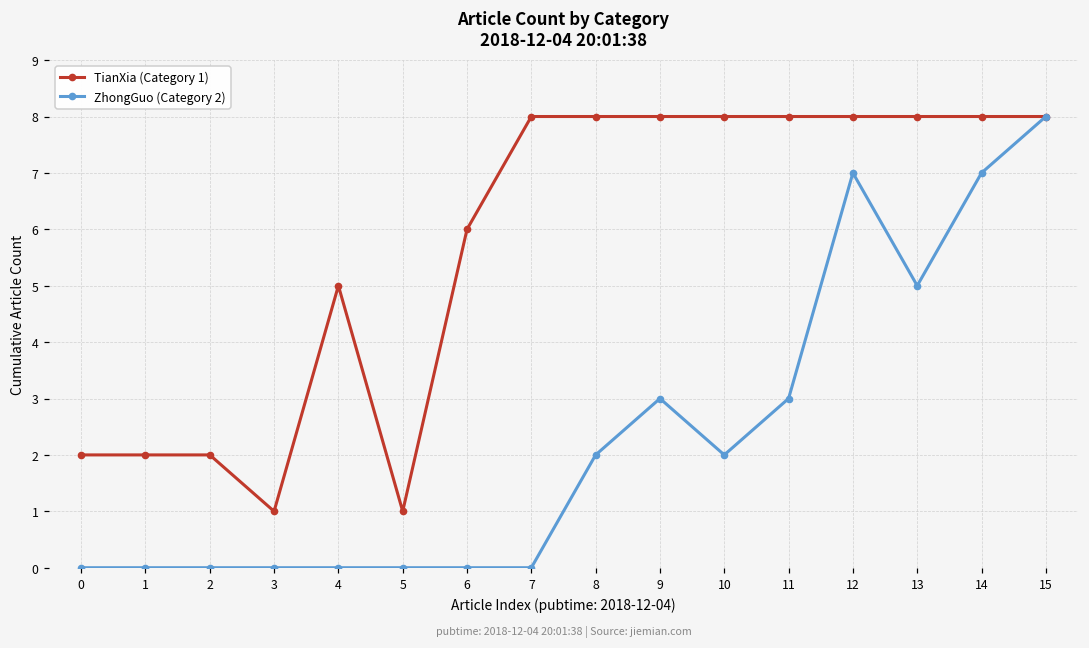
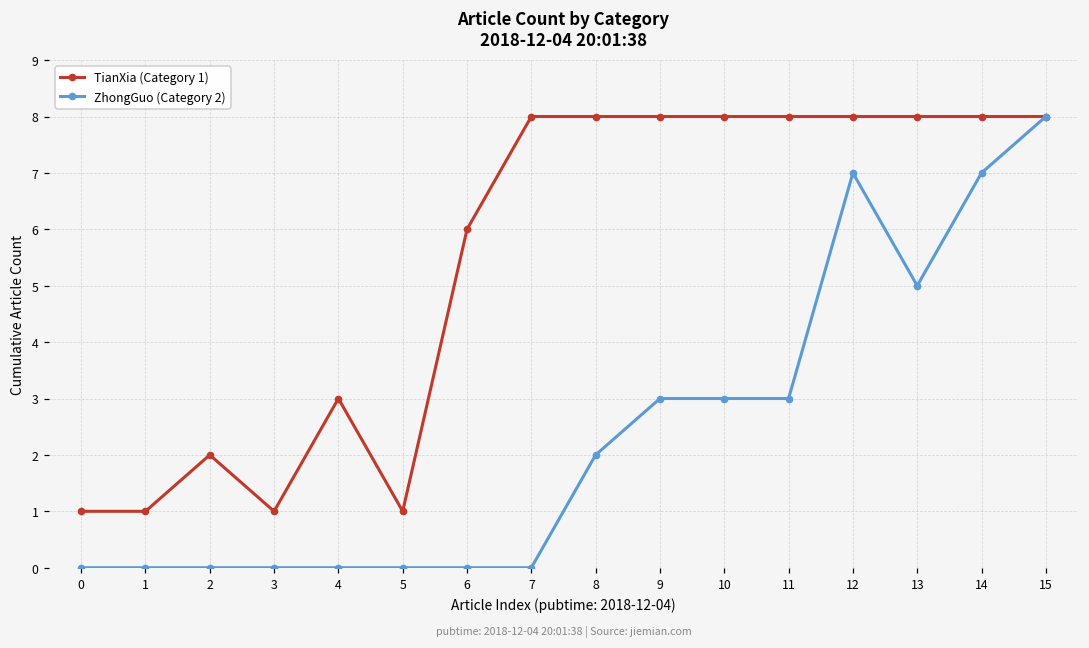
  {
    "TianXia (Category 1)": {
-     "0": 2,
-     "1": 2,
+     "0": 1,
+     "1": 1,
      "2": 2,
      "3": 1,
-     "4": 5,
+     "4": 3,
      "5": 1,
      "6": 6,
      "7": 8,
      "8": 8,
      "9": 8,
      "10": 8,
      "11": 8,
      "12": 8,
      "13": 8,
      "14": 8
    },
    "ZhongGuo (Category 2)": {
      "0": 0,
      "1": 0,
      "2": 0,
      "3": 0,
      "4": 0,
      "5": 0,
      "6": 0,
      "7": 0,
      "8": 2,
      "9": 3,
-     "10": 2,
+     "10": 3,
      "11": 3,
      "12": 7,
      "13": 5,
      "14": 7
    }
  }
